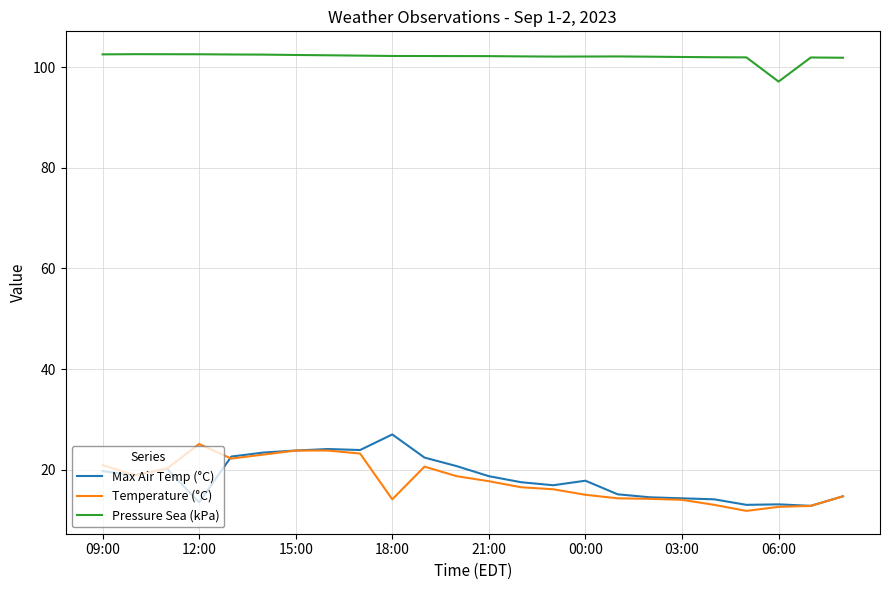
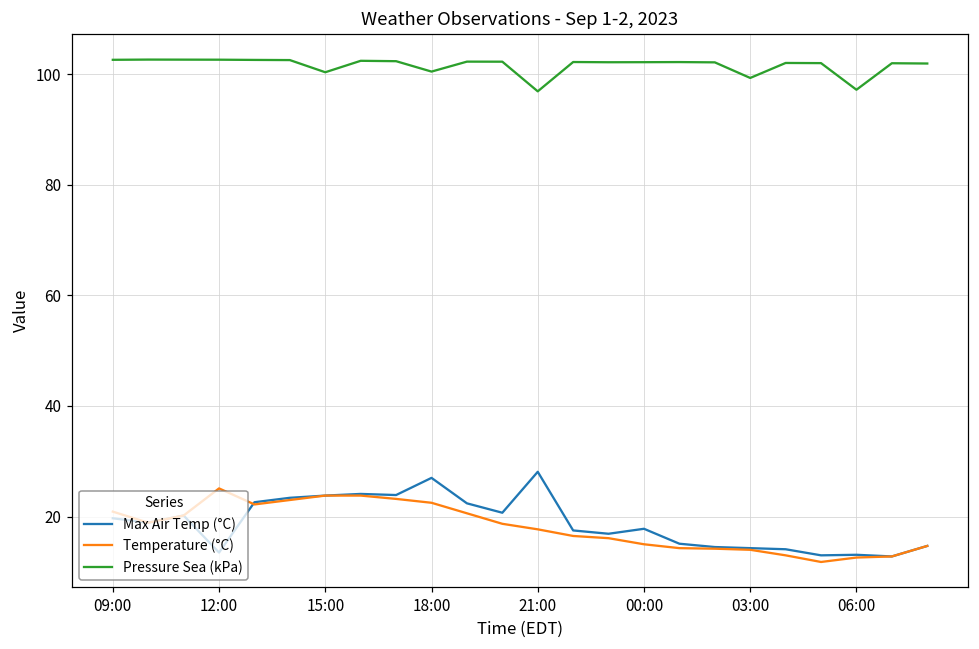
  {
    "Max Air Temp (°C)": {
      "18:00": 27,
-     "21:00": 19,
+     "21:00": 28,
      "00:00": 18,
      "06:00": 13
    },
    "Temperature (°C)": {
      "12:00": 25,
-     "18:00": 14,
+     "18:00": 23,
      "21:00": 18,
      "00:00": 15,
      "06:00": 13
    },
    "Pressure Sea (kPa)": {
      "09:00": 103,
      "12:00": 103,
-     "15:00": 102,
-     "18:00": 102,
-     "21:00": 102,
+     "15:00": 100,
+     "18:00": 100,
+     "21:00": 97,
      "00:00": 102,
-     "03:00": 102,
+     "03:00": 99,
      "06:00": 97
    }
  }
